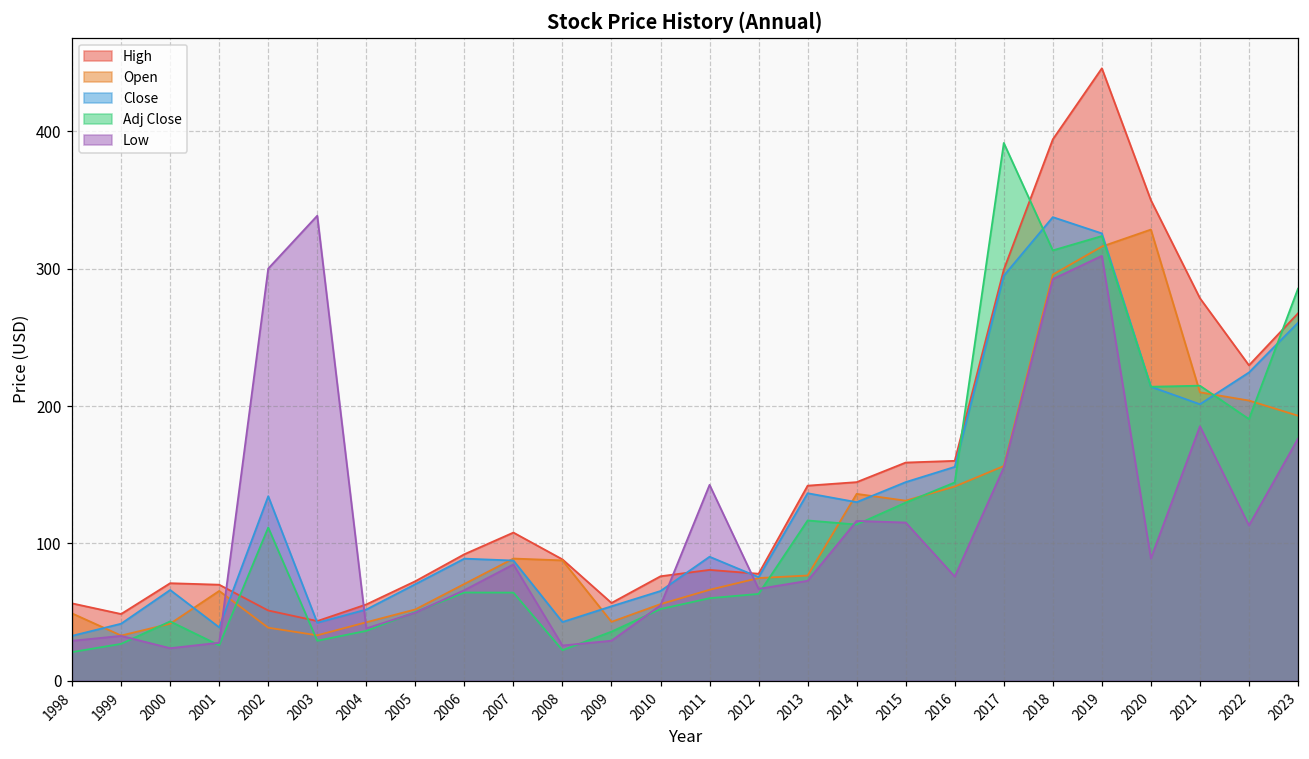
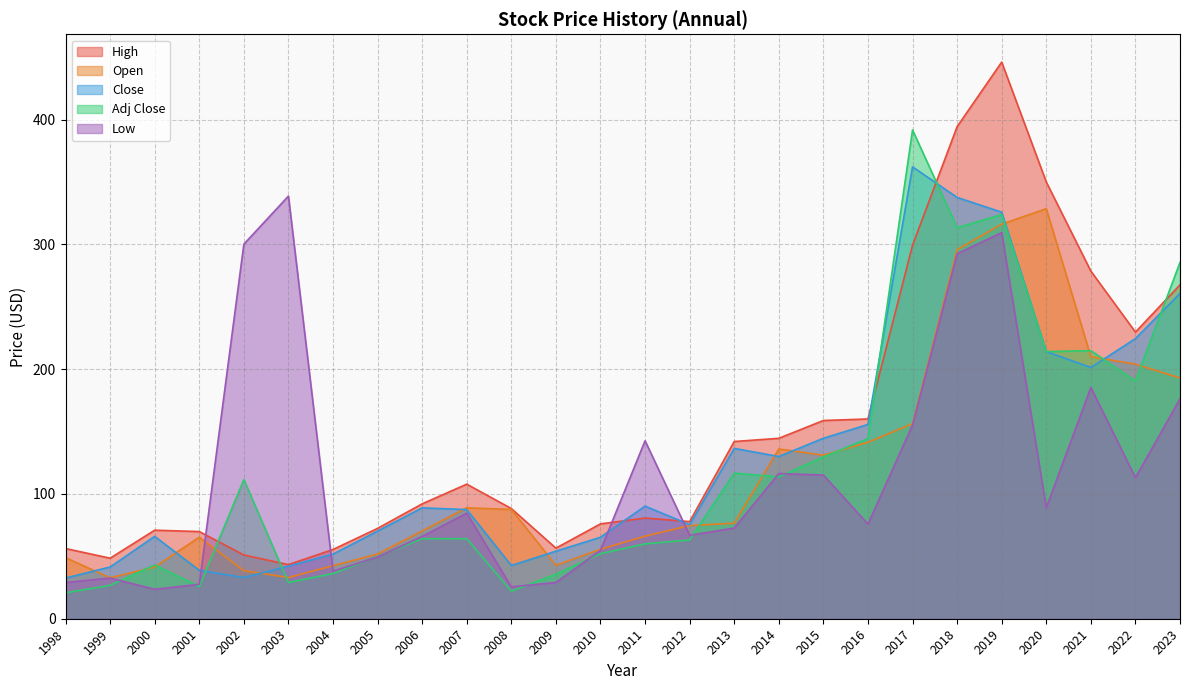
  {
    "Close": {
      "1998": 33,
      "1999": 41,
      "2000": 66,
      "2001": 39,
-     "2002": 134,
+     "2002": 33,
      "2004": 52,
      "2005": 70,
      "2006": 89,
      "2008": 43,
      "2009": 54,
      "2010": 65,
      "2011": 90,
      "2013": 136,
      "2014": 130,
      "2015": 145,
      "2016": 156,
-     "2017": 295,
+     "2017": 362,
      "2018": 338,
      "2021": 201,
      "2022": 224,
      "2023": 261
    },
    "Adj Close": {
      "1998": 21,
      "1999": 27,
      "2002": 112,
      "2003": 29,
      "2007": 64,
      "2008": 22,
      "2009": 36,
      "2010": 52,
      "2011": 60,
      "2012": 63,
      "2013": 117,
      "2014": 114,
      "2016": 144,
      "2017": 392,
      "2018": 313,
      "2021": 215,
      "2022": 190,
      "2023": 286
    },
    "Low": {
      "1998": 29,
      "2000": 24,
      "2002": 300,
      "2003": 339,
      "2007": 85,
      "2008": 26,
      "2009": 29,
      "2011": 143,
      "2012": 67,
      "2013": 73,
      "2014": 116,
      "2015": 115,
      "2016": 76,
      "2018": 292,
      "2019": 309,
      "2020": 89,
      "2021": 185,
      "2022": 113,
      "2023": 176
    }
  }
